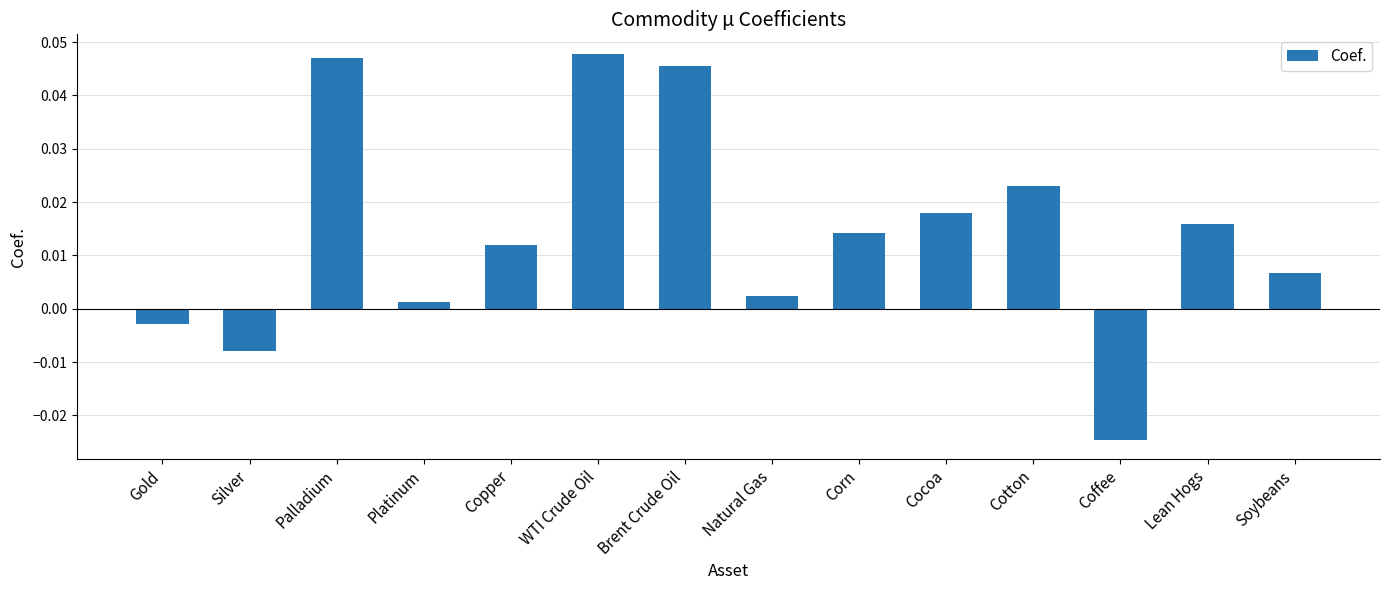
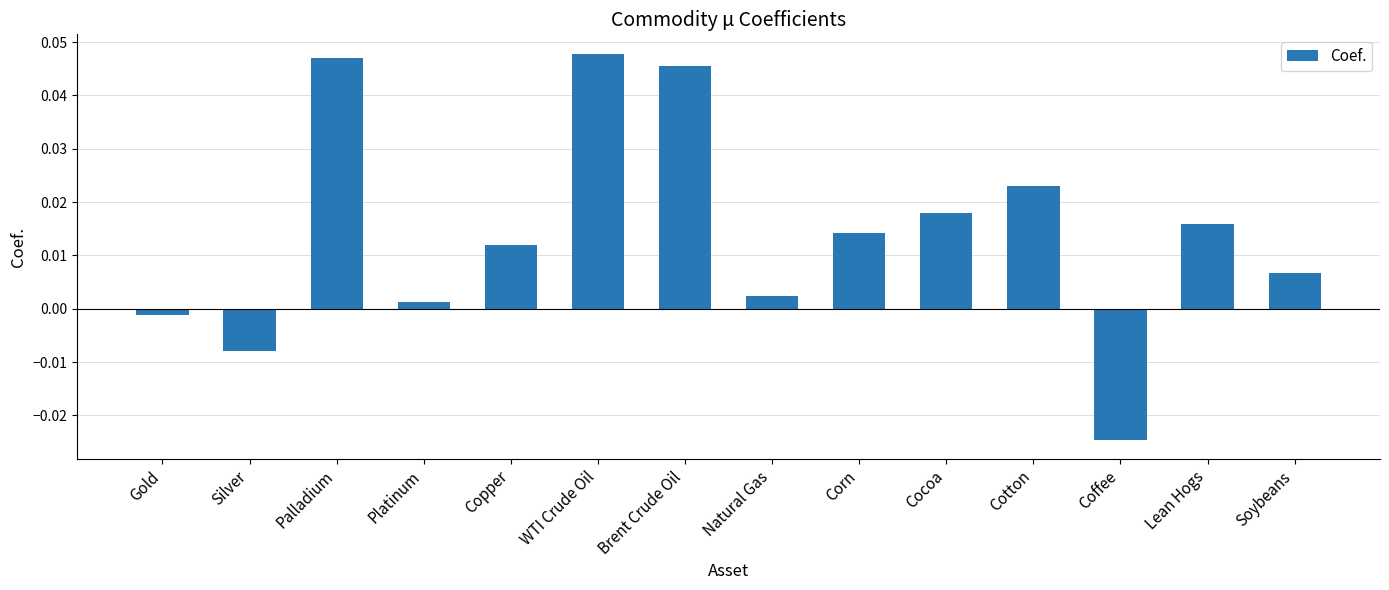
  {
-   "Gold": -0.003,
+   "Gold": -0.001,
    "Silver": -0.008,
    "Palladium": 0.047,
    "Platinum": 0.001,
    "Copper": 0.012,
    "WTI Crude Oil": 0.048,
    "Brent Crude Oil": 0.046,
    "Natural Gas": 0.002,
    "Corn": 0.014,
    "Cocoa": 0.018,
    "Cotton": 0.023,
    "Coffee": -0.025,
    "Lean Hogs": 0.016,
    "Soybeans": 0.007
  }
